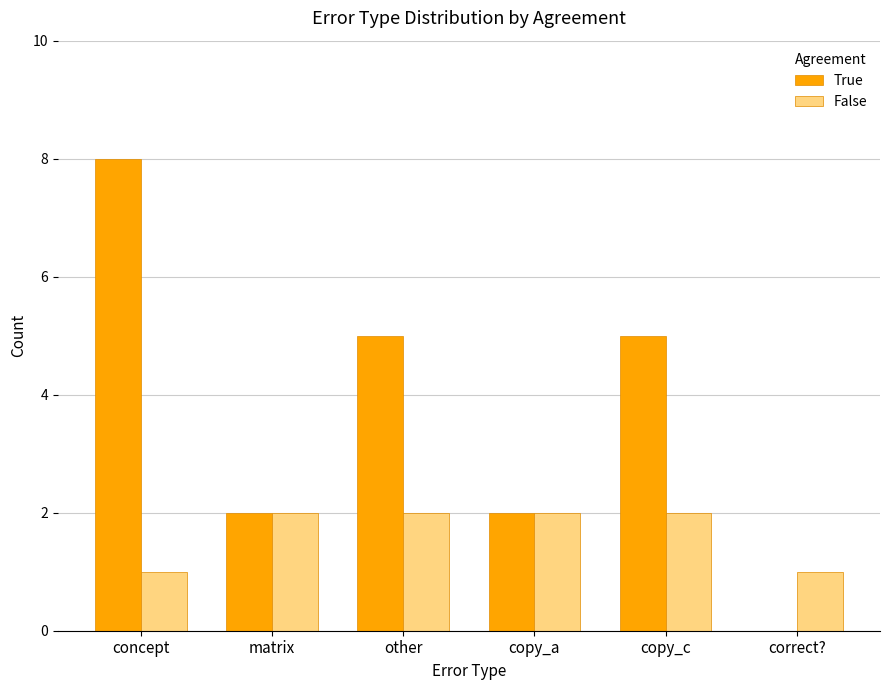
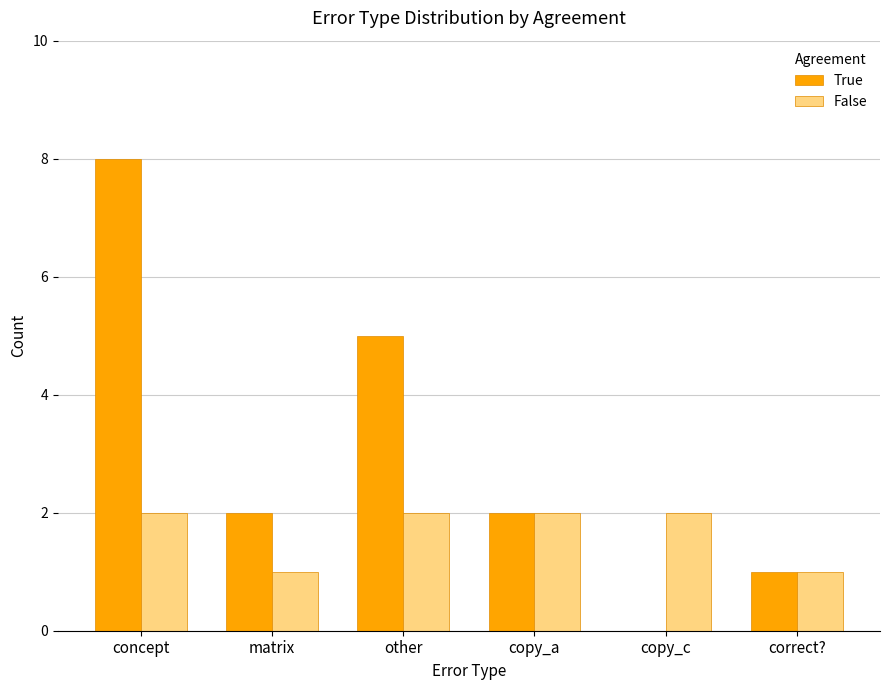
  {
    "True": {
      "concept": 8,
      "matrix": 2,
      "other": 5,
      "copy_a": 2,
-     "copy_c": 5,
-     "correct?": 0
+     "copy_c": 0,
+     "correct?": 1
    },
    "False": {
-     "concept": 1,
-     "matrix": 2,
+     "concept": 2,
+     "matrix": 1,
      "other": 2,
      "copy_a": 2,
      "copy_c": 2,
      "correct?": 1
    }
  }
